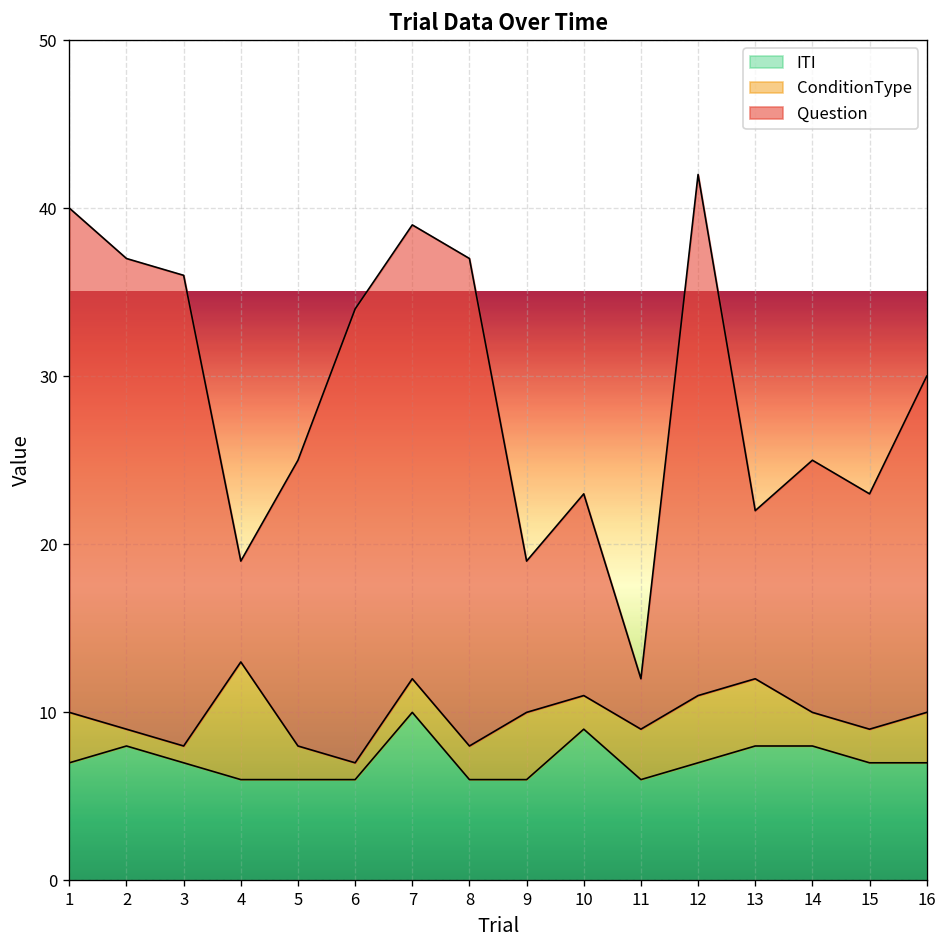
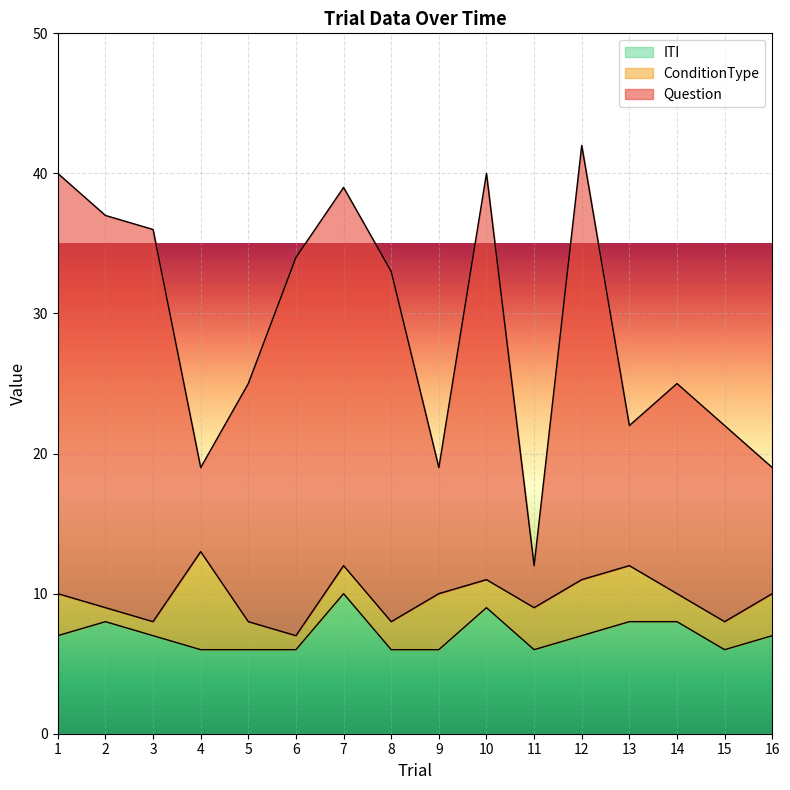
  {
    "ITI": {
      "1": 7,
      "2": 8,
      "3": 7,
      "4": 6,
      "5": 6,
      "6": 6,
      "7": 10,
      "8": 6,
      "9": 6,
      "10": 9,
      "11": 6,
      "12": 7,
      "13": 8,
      "14": 8,
-     "15": 7,
+     "15": 6,
      "16": 7
    },
    "ConditionType": {
      "1": 10,
      "2": 9,
      "3": 8,
      "4": 13,
      "5": 8,
      "6": 7,
      "7": 12,
      "8": 8,
      "9": 10,
      "10": 11,
      "11": 9,
      "12": 11,
      "13": 12,
      "14": 10,
      "16": 10
    },
    "Question": {
      "1": 30,
      "2": 28,
      "3": 28,
      "4": 6,
      "5": 17,
      "6": 27,
      "7": 27,
-     "8": 29,
+     "8": 25,
      "9": 9,
-     "10": 12,
+     "10": 29,
      "11": 3,
      "12": 31,
      "13": 10,
      "14": 15,
      "15": 14,
-     "16": 20
+     "16": 9
    }
  }
